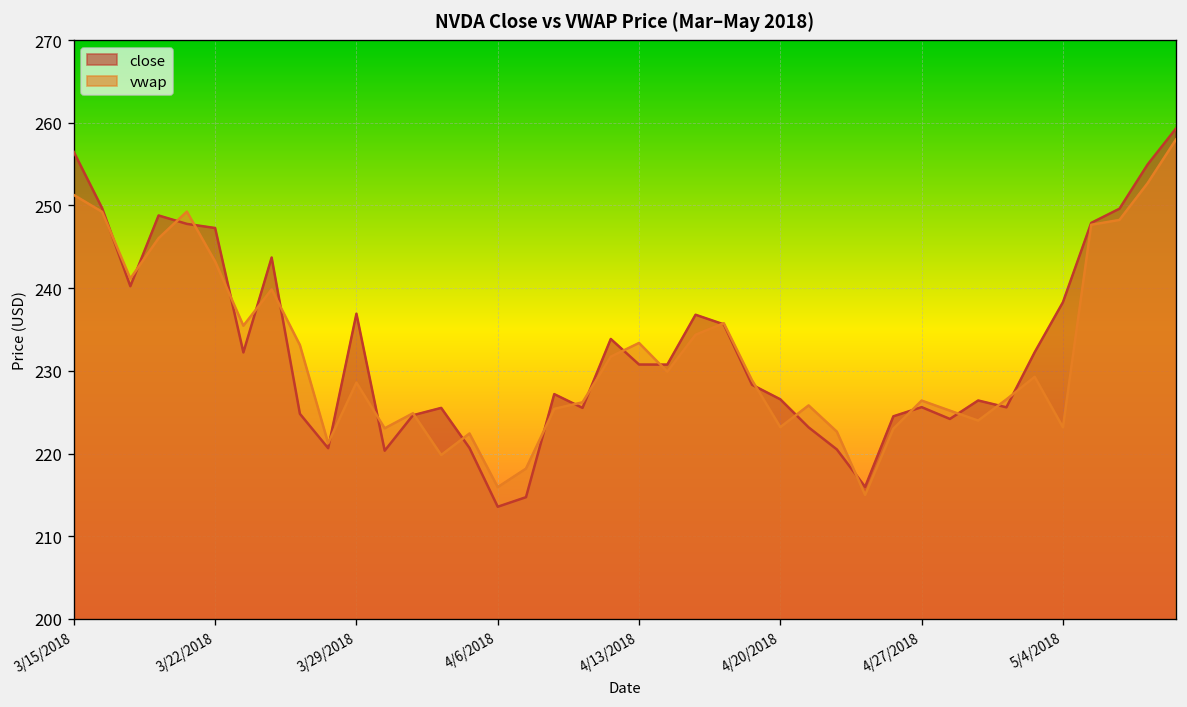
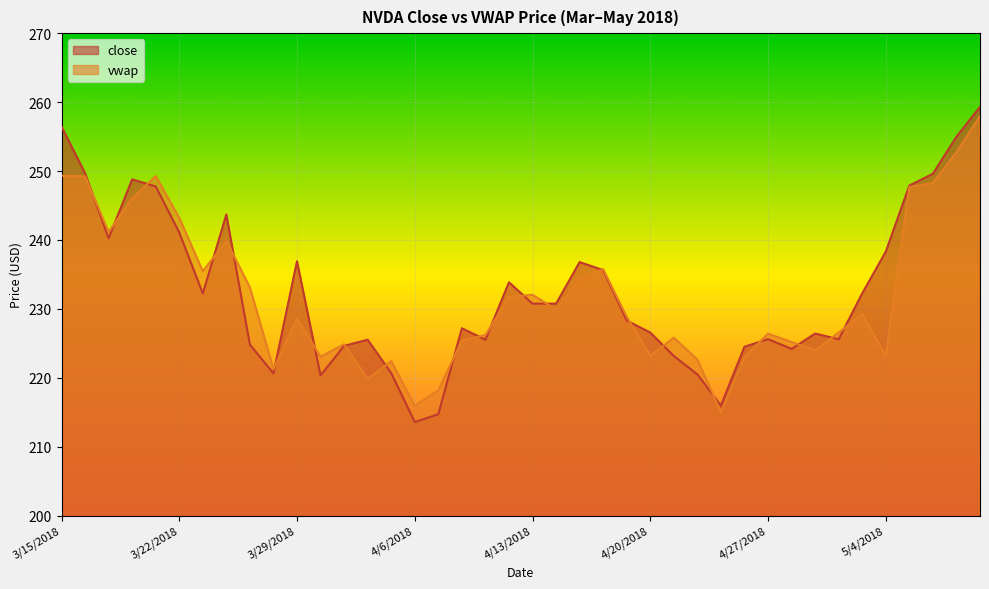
  {
    "close": {
      "3/15/2018": 256,
-     "3/22/2018": 247,
+     "3/22/2018": 241,
      "3/29/2018": 237,
      "4/6/2018": 214,
      "4/13/2018": 231,
      "4/20/2018": 227,
      "4/27/2018": 226,
      "5/4/2018": 238
    },
    "vwap": {
-     "3/15/2018": 251,
+     "3/15/2018": 249,
      "3/22/2018": 243,
      "3/29/2018": 229,
      "4/6/2018": 216,
-     "4/13/2018": 233,
+     "4/13/2018": 232,
      "4/20/2018": 223,
      "4/27/2018": 226,
      "5/4/2018": 223
    }
  }
